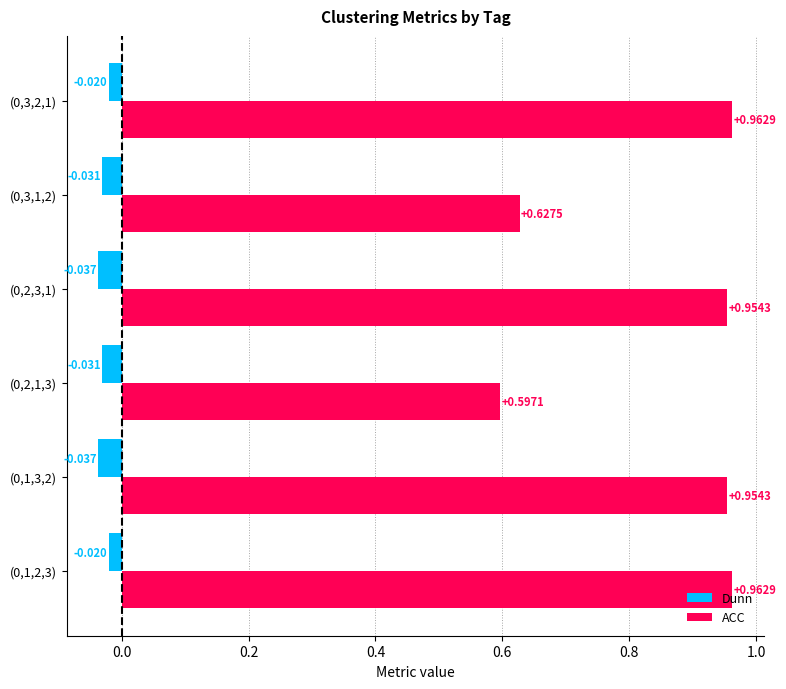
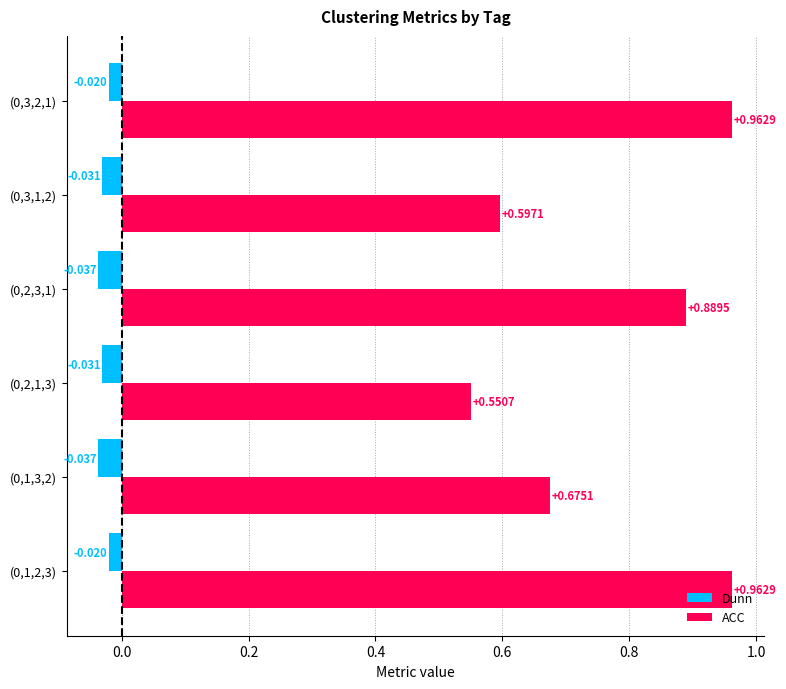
  {
    "Dunn": {
      "(0,3,2,1)": "-0.020",
      "(0,3,1,2)": "-0.031",
      "(0,2,3,1)": "-0.037",
      "(0,2,1,3)": "-0.031",
      "(0,1,3,2)": "-0.037",
      "(0,1,2,3)": "-0.020"
    },
    "ACC": {
      "(0,3,2,1)": "+0.9629",
-     "(0,3,1,2)": "+0.6275",
-     "(0,2,3,1)": "+0.9543",
-     "(0,2,1,3)": "+0.5971",
-     "(0,1,3,2)": "+0.9543",
+     "(0,3,1,2)": "+0.5971",
+     "(0,2,3,1)": "+0.8895",
+     "(0,2,1,3)": "+0.5507",
+     "(0,1,3,2)": "+0.6751",
      "(0,1,2,3)": "+0.9629"
    }
  }
